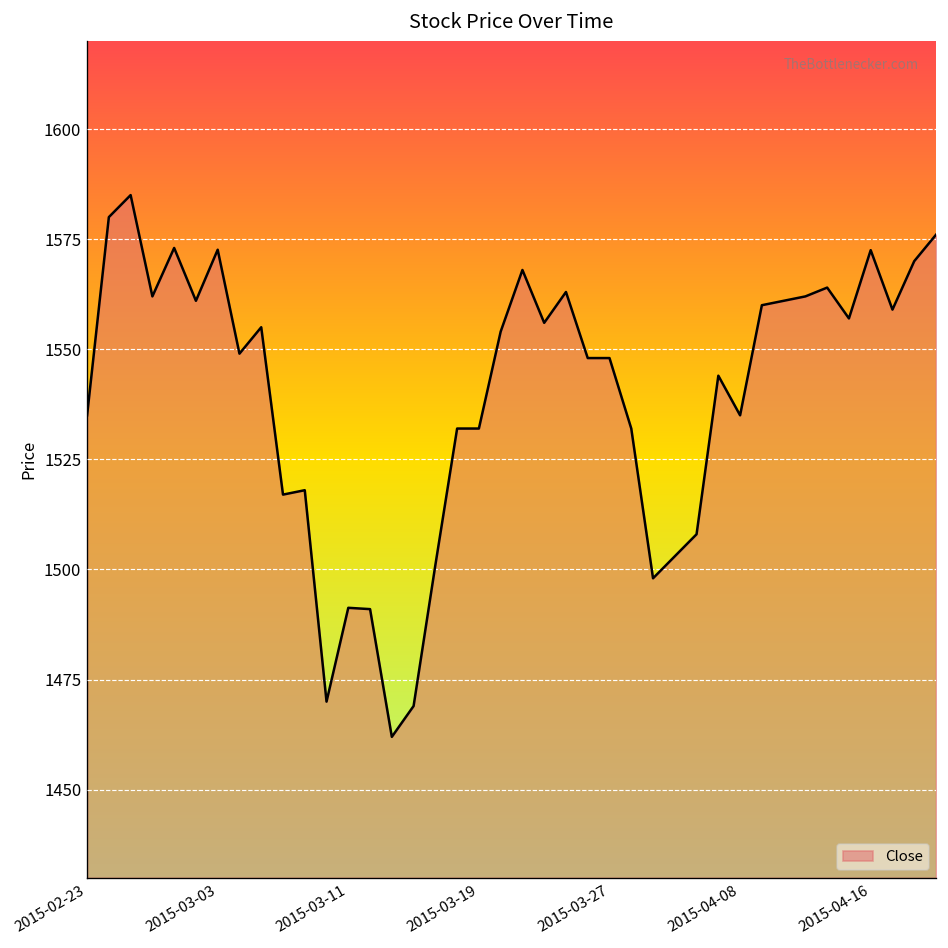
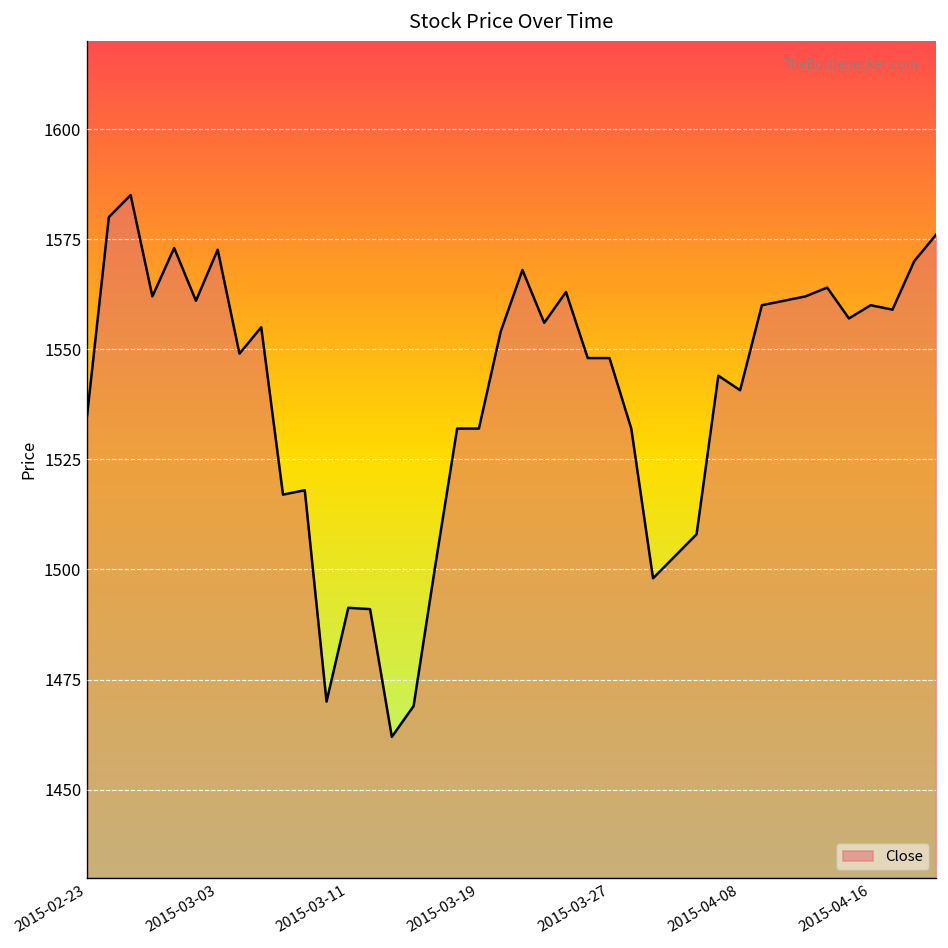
  {
    "2015-02-23": 1535,
    "2015-03-03": 1573,
    "2015-03-11": 1491,
    "2015-03-19": 1532,
    "2015-03-27": 1548,
-   "2015-04-08": 1535,
-   "2015-04-16": 1573
+   "2015-04-08": 1541,
+   "2015-04-16": 1560
  }
